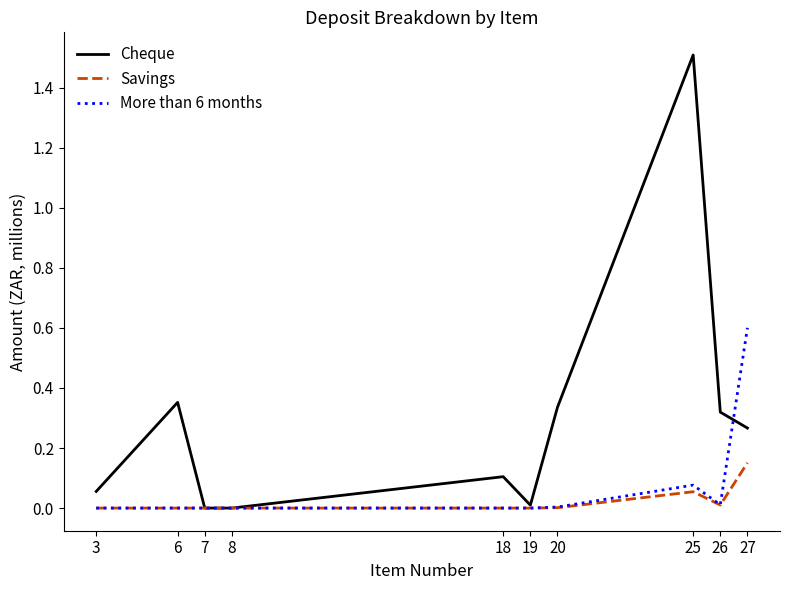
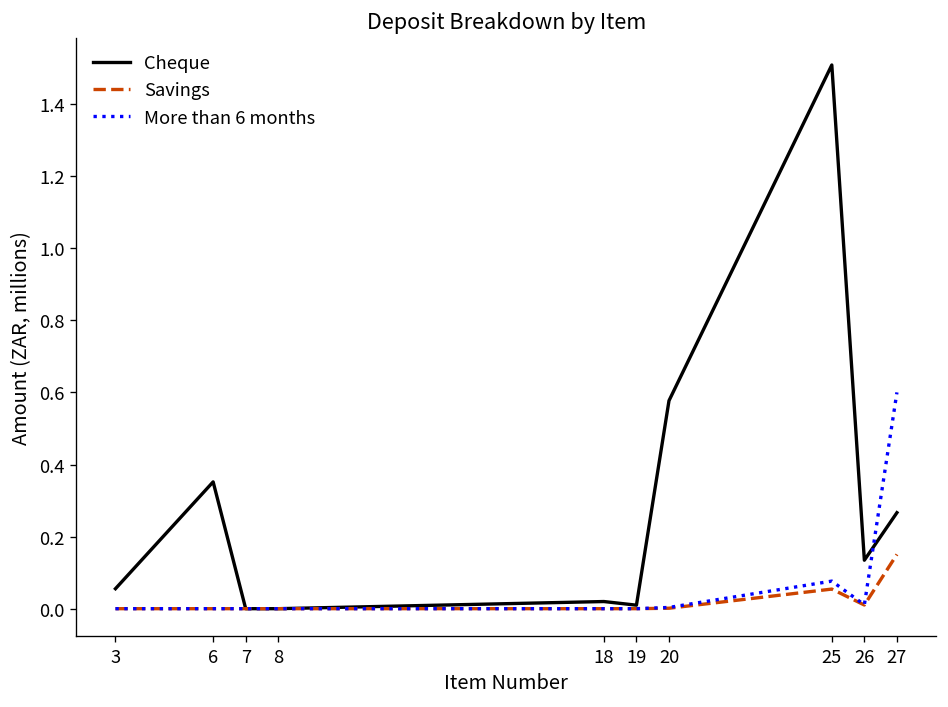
  {
    "Cheque": {
      "3": 0.06,
      "6": 0.35,
-     "18": 0.10,
+     "18": 0.02,
      "19": 0.01,
-     "20": 0.34,
+     "20": 0.58,
      "25": 1.51,
-     "26": 0.32,
+     "26": 0.13,
      "27": 0.27
    },
    "Savings": {
      "25": 0.05,
      "27": 0.15
    },
    "More than 6 months": {
      "25": 0.08,
      "27": 0.60
    }
  }
